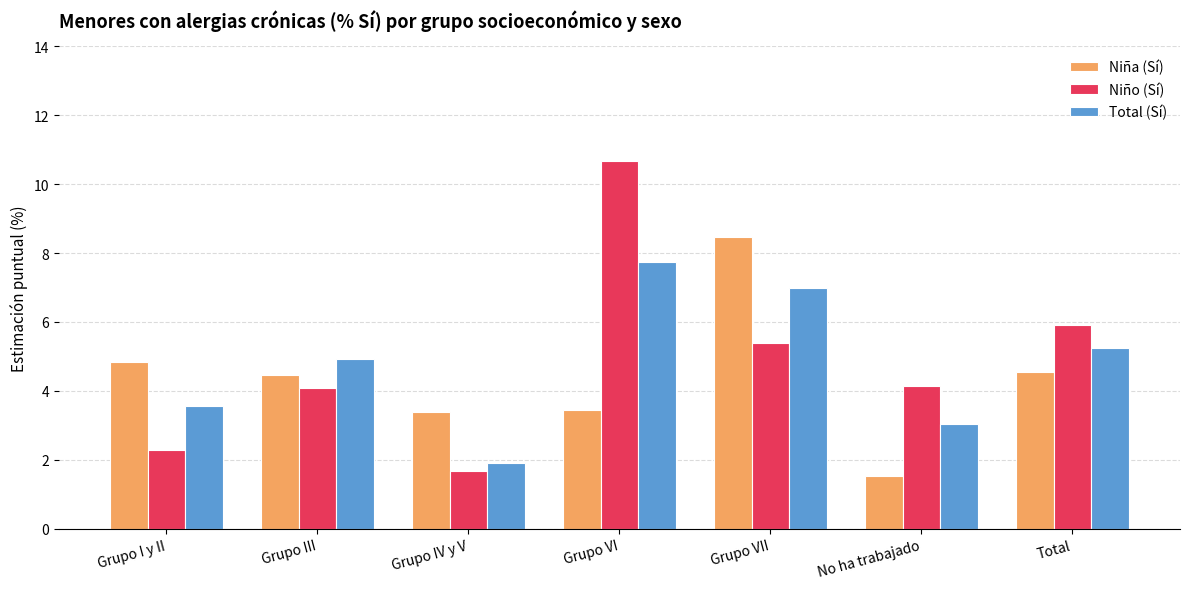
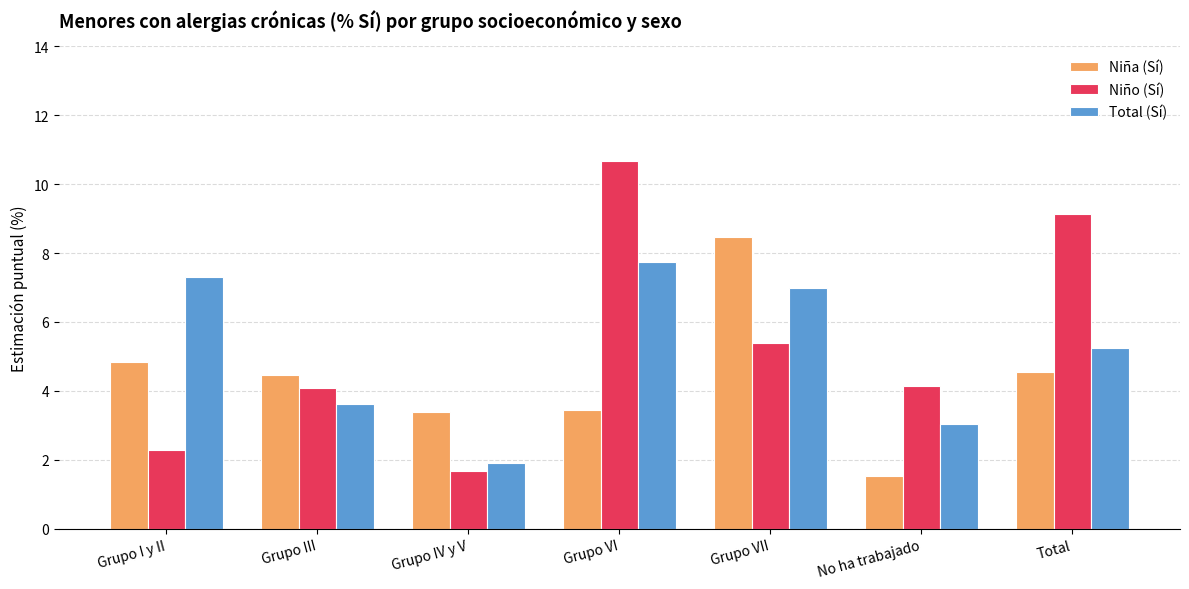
  {
    "Niña (Sí)": {
      "Grupo I y II": 4.8,
      "Grupo III": 4.5,
      "Grupo IV y V": 3.4,
      "Grupo VI": 3.4,
      "Grupo VII": 8.5,
      "No ha trabajado": 1.5,
      "Total": 4.5
    },
    "Niño (Sí)": {
      "Grupo I y II": 2.3,
      "Grupo III": 4.1,
      "Grupo IV y V": 1.7,
      "Grupo VI": 10.7,
      "Grupo VII": 5.4,
      "No ha trabajado": 4.2,
-     "Total": 5.9
+     "Total": 9.1
    },
    "Total (Sí)": {
-     "Grupo I y II": 3.6,
-     "Grupo III": 4.9,
+     "Grupo I y II": 7.3,
+     "Grupo III": 3.6,
      "Grupo IV y V": 1.9,
      "Grupo VI": 7.8,
      "Grupo VII": 7.0,
      "No ha trabajado": 3.0,
      "Total": 5.3
    }
  }
